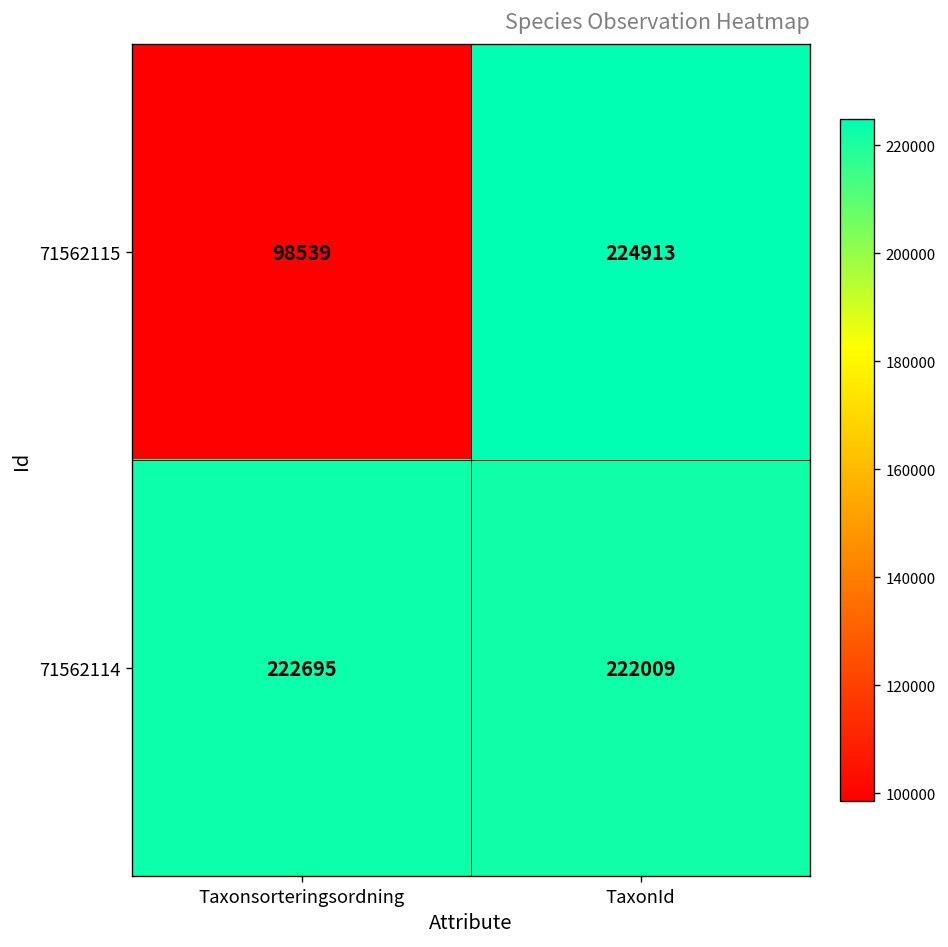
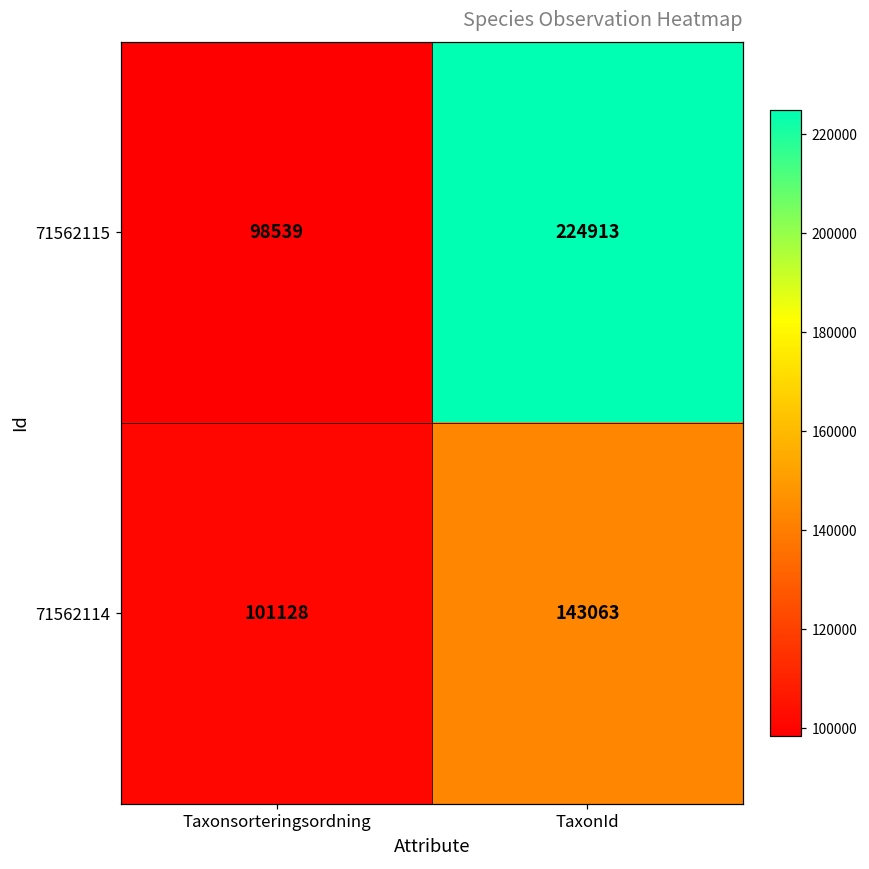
  {
    "71562115": {
      "Taxonsorteringsordning": 98539,
      "TaxonId": 224913
    },
    "71562114": {
-     "Taxonsorteringsordning": 222695,
-     "TaxonId": 222009
+     "Taxonsorteringsordning": 101128,
+     "TaxonId": 143063
    }
  }
